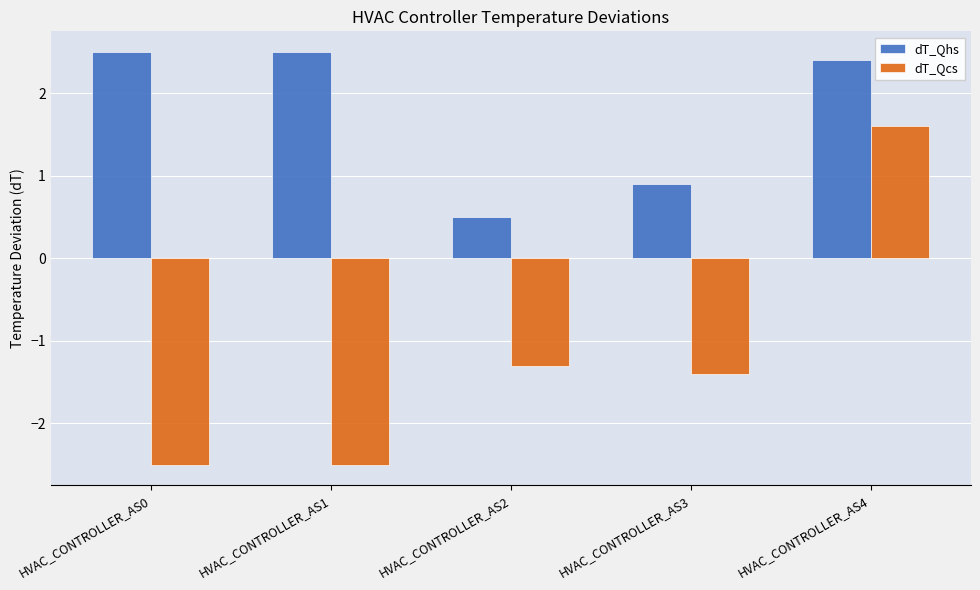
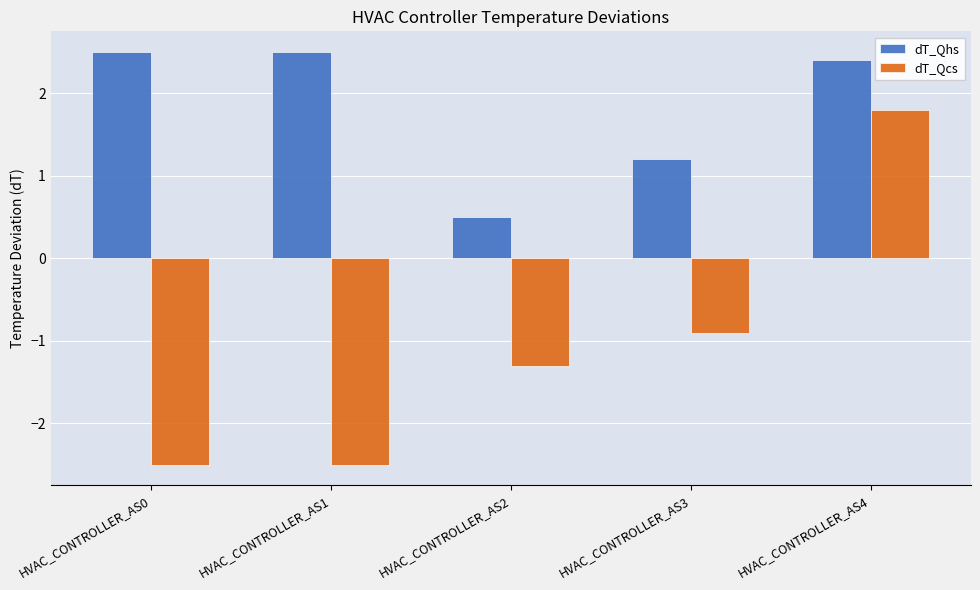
  {
    "dT_Qhs": {
      "HVAC_CONTROLLER_AS0": 2.5,
      "HVAC_CONTROLLER_AS1": 2.5,
      "HVAC_CONTROLLER_AS2": 0.5,
-     "HVAC_CONTROLLER_AS3": 0.9,
+     "HVAC_CONTROLLER_AS3": 1.2,
      "HVAC_CONTROLLER_AS4": 2.4
    },
    "dT_Qcs": {
      "HVAC_CONTROLLER_AS0": -2.5,
      "HVAC_CONTROLLER_AS1": -2.5,
      "HVAC_CONTROLLER_AS2": -1.3,
-     "HVAC_CONTROLLER_AS3": -1.4,
-     "HVAC_CONTROLLER_AS4": 1.6
+     "HVAC_CONTROLLER_AS3": -0.9,
+     "HVAC_CONTROLLER_AS4": 1.8
    }
  }
